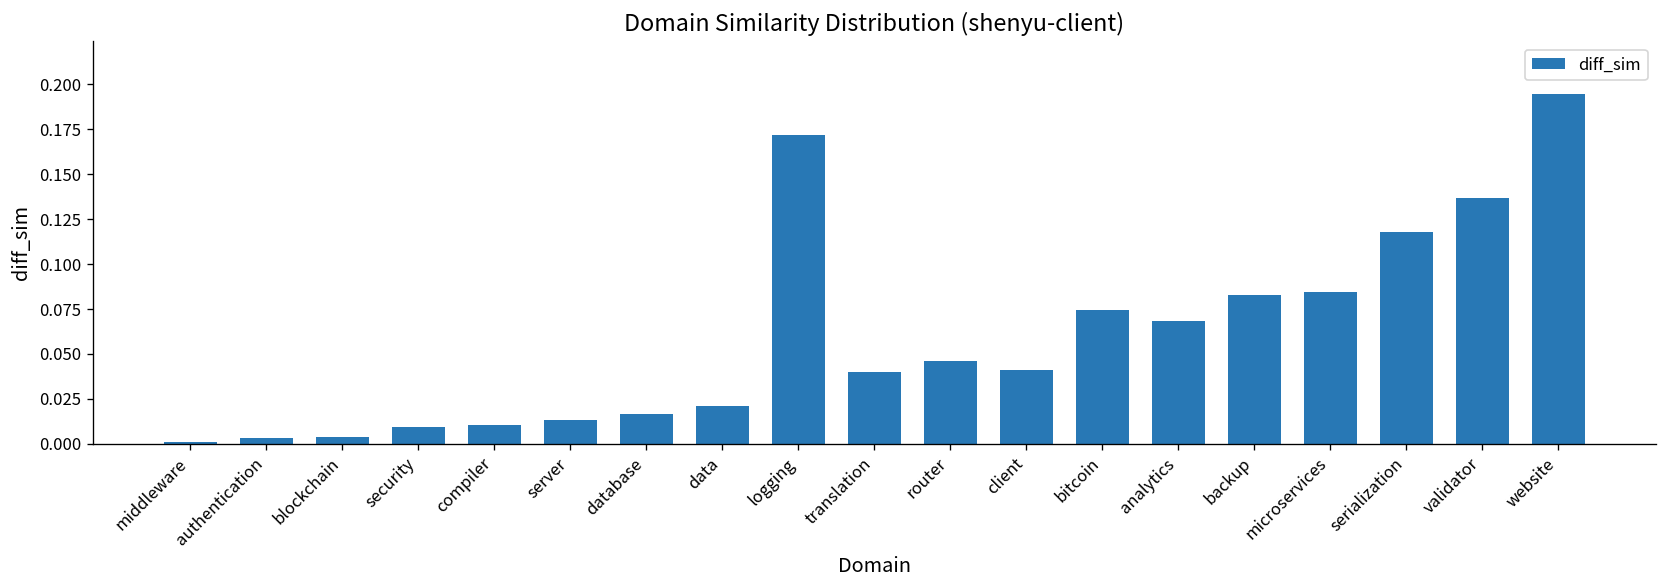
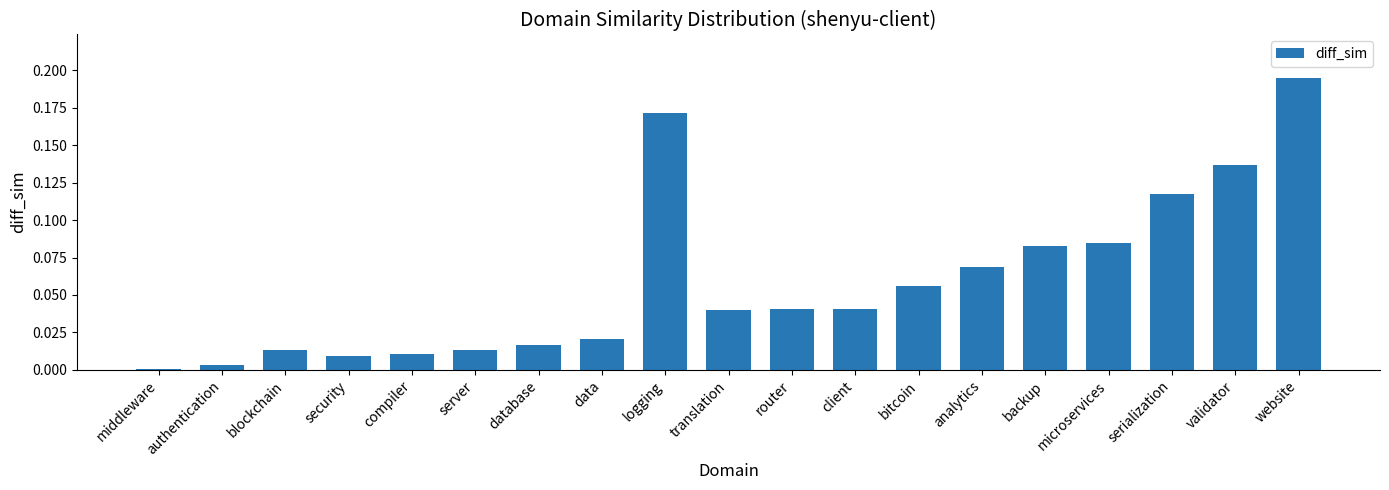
  {
    "authentication": 0.003,
-   "blockchain": 0.004,
+   "blockchain": 0.014,
    "security": 0.010,
    "compiler": 0.010,
    "server": 0.013,
    "database": 0.016,
    "data": 0.021,
    "logging": 0.172,
    "translation": 0.040,
-   "router": 0.046,
+   "router": 0.041,
    "client": 0.041,
-   "bitcoin": 0.074,
+   "bitcoin": 0.056,
    "analytics": 0.069,
    "backup": 0.083,
    "microservices": 0.085,
    "serialization": 0.118,
    "validator": 0.137,
    "website": 0.195
  }
